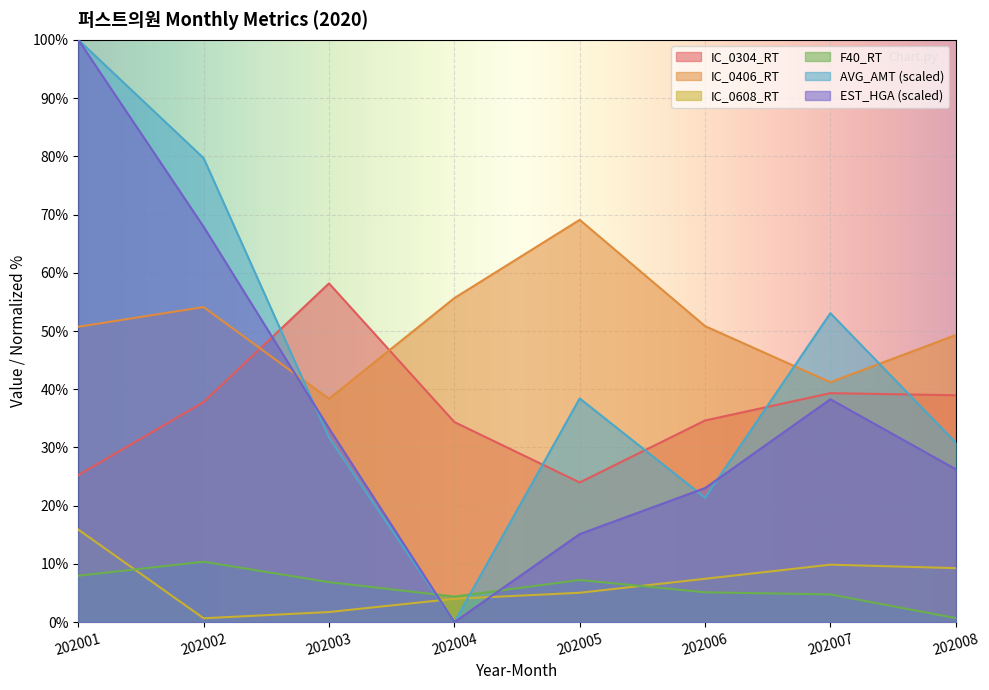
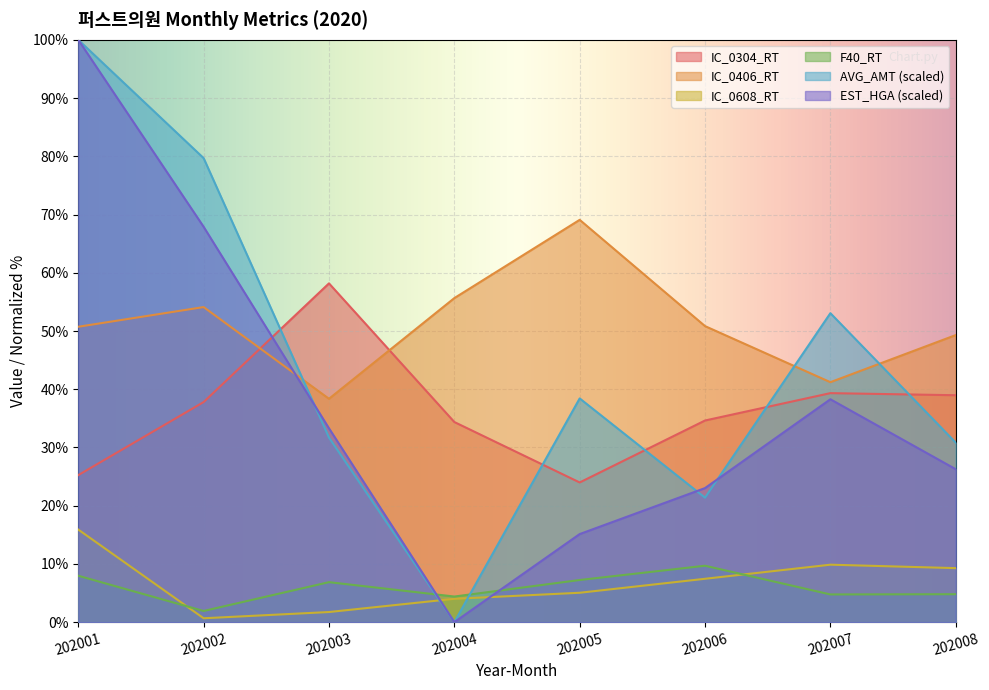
  {
    "F40_RT": {
      "202001": "8%",
-     "202002": "10%",
+     "202002": "2%",
      "202003": "7%",
      "202005": "7%",
-     "202006": "5%",
+     "202006": "10%",
      "202007": "5%",
-     "202008": "1%"
+     "202008": "5%"
    },
    "AVG_AMT (scaled)": {
      "202002": "80%",
      "202003": "32%",
      "202005": "38%",
      "202006": "21%",
      "202007": "53%",
      "202008": "31%"
    },
    "EST_HGA (scaled)": {
      "202002": "68%",
      "202003": "33%",
      "202005": "15%",
      "202006": "23%",
      "202007": "38%",
      "202008": "26%"
    }
  }
